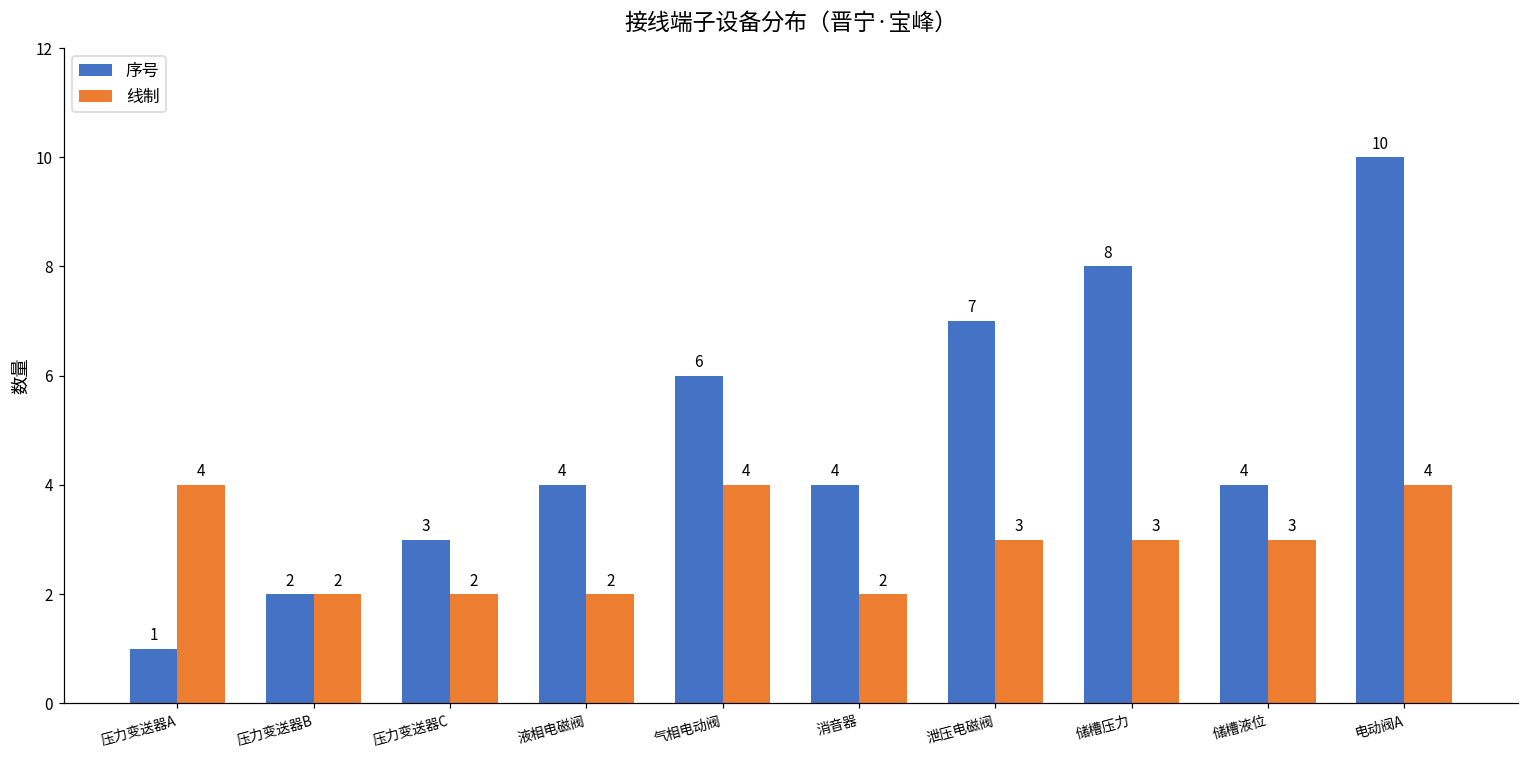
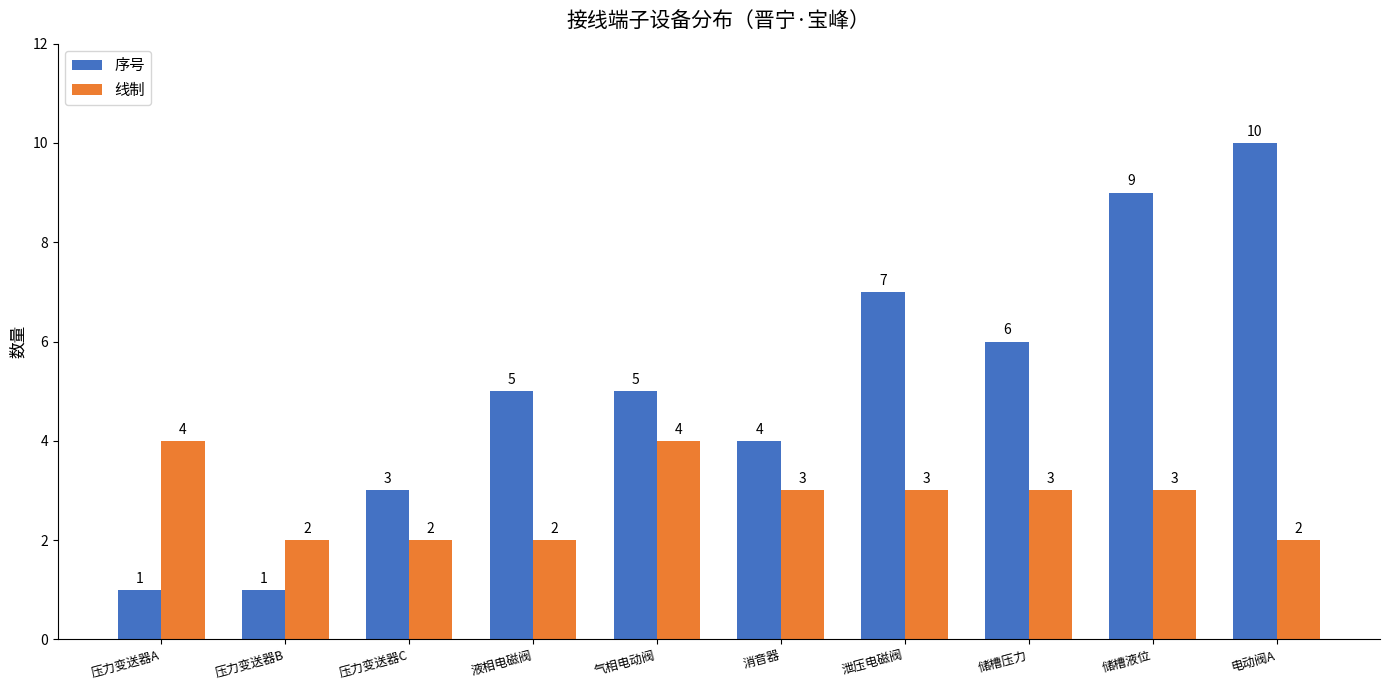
  {
    "序号": {
      "压力变送器A": 1,
-     "压力变送器B": 2,
+     "压力变送器B": 1,
      "压力变送器C": 3,
-     "液相电磁阀": 4,
-     "气相电动阀": 6,
+     "液相电磁阀": 5,
+     "气相电动阀": 5,
      "消音器": 4,
      "泄压电磁阀": 7,
-     "储槽压力": 8,
-     "储槽液位": 4,
+     "储槽压力": 6,
+     "储槽液位": 9,
      "电动阀A": 10
    },
    "线制": {
      "压力变送器A": 4,
      "压力变送器B": 2,
      "压力变送器C": 2,
      "液相电磁阀": 2,
      "气相电动阀": 4,
-     "消音器": 2,
+     "消音器": 3,
      "泄压电磁阀": 3,
      "储槽压力": 3,
      "储槽液位": 3,
-     "电动阀A": 4
+     "电动阀A": 2
    }
  }
